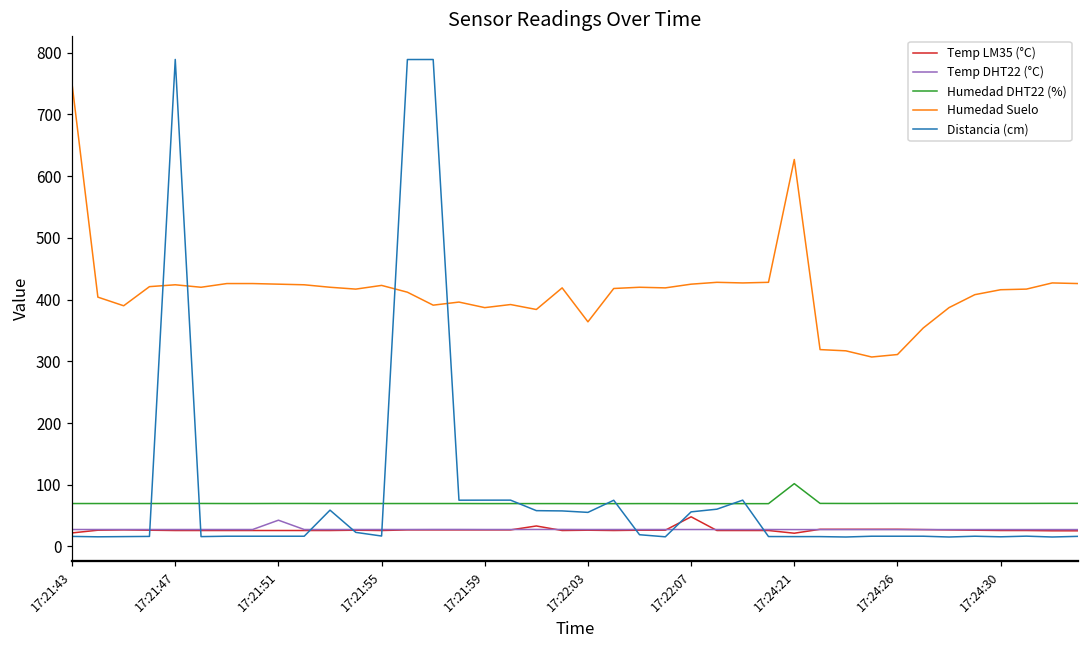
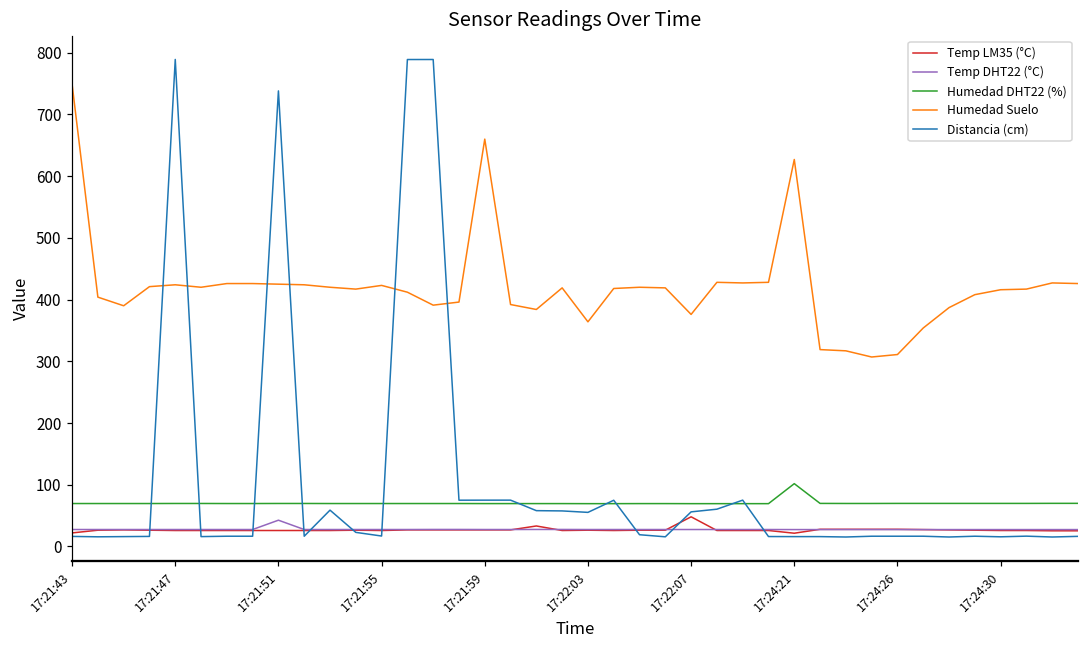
  {
    "Temp LM35 (°C)": {
      "17:21:43": 20,
      "17:21:51": 30,
      "17:22:07": 50,
      "17:24:21": 20
    },
    "Temp DHT22 (°C)": {
      "17:21:43": 30,
      "17:21:51": 40,
      "17:22:07": 30,
      "17:24:21": 30
    },
    "Humedad DHT22 (%)": {
      "17:21:43": 70,
      "17:21:47": 70,
      "17:21:51": 70,
      "17:21:55": 70,
      "17:21:59": 70,
      "17:22:03": 70,
      "17:22:07": 70,
      "17:24:21": 100,
      "17:24:26": 70,
      "17:24:30": 70
    },
    "Humedad Suelo": {
      "17:21:43": 750,
      "17:21:47": 420,
      "17:21:51": 430,
      "17:21:55": 420,
-     "17:21:59": 390,
+     "17:21:59": 660,
      "17:22:03": 360,
-     "17:22:07": 430,
+     "17:22:07": 380,
      "17:24:21": 630,
      "17:24:26": 310,
      "17:24:30": 420
    },
    "Distancia (cm)": {
      "17:21:43": 20,
      "17:21:47": 790,
-     "17:21:51": 20,
+     "17:21:51": 740,
      "17:21:55": 20,
      "17:21:59": 80,
      "17:22:03": 60,
      "17:22:07": 60,
      "17:24:21": 20,
      "17:24:26": 20,
      "17:24:30": 20
    }
  }
